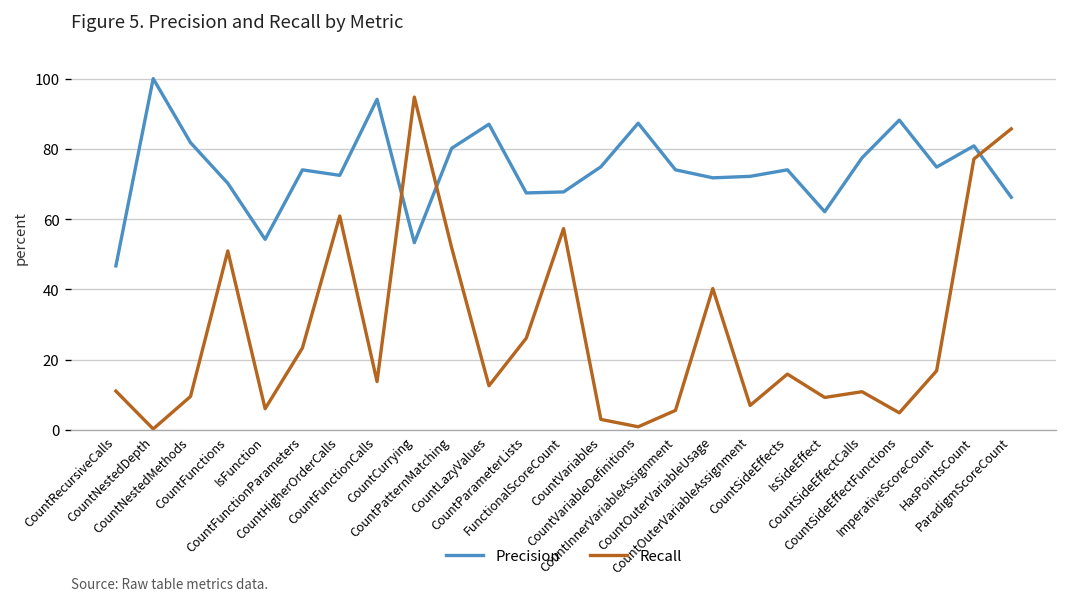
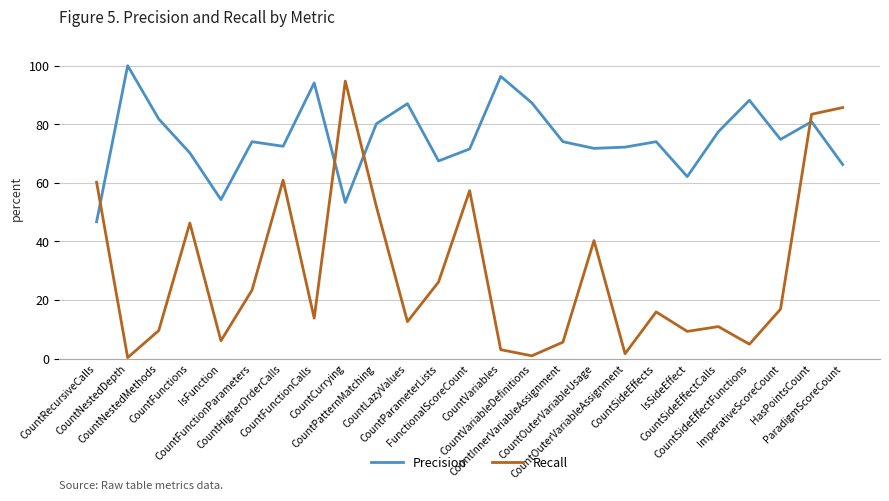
  {
    "Precision": {
      "CountRecursiveCalls": 47,
      "CountNestedDepth": 100,
      "CountNestedMethods": 82,
      "CountFunctions": 70,
      "IsFunction": 54,
      "CountFunctionParameters": 74,
      "CountHigherOrderCalls": 72,
      "CountFunctionCalls": 94,
      "CountCurrying": 53,
      "CountPatternMatching": 80,
      "CountLazyValues": 87,
      "CountParameterLists": 67,
-     "FunctionalScoreCount": 68,
-     "CountVariables": 75,
+     "FunctionalScoreCount": 72,
+     "CountVariables": 96,
      "CountVariableDefinitions": 87,
      "CountInnerVariableAssignment": 74,
      "CountOuterVariableUsage": 72,
      "CountOuterVariableAssignment": 72,
      "CountSideEffects": 74,
      "IsSideEffect": 62,
      "CountSideEffectCalls": 77,
      "CountSideEffectFunctions": 88,
      "ImperativeScoreCount": 75,
      "HasPointsCount": 81,
      "ParadigmScoreCount": 66
    },
    "Recall": {
-     "CountRecursiveCalls": 11,
+     "CountRecursiveCalls": 60,
      "CountNestedDepth": 0,
      "CountNestedMethods": 10,
-     "CountFunctions": 51,
+     "CountFunctions": 46,
      "IsFunction": 6,
      "CountFunctionParameters": 23,
      "CountHigherOrderCalls": 61,
      "CountFunctionCalls": 14,
      "CountCurrying": 95,
      "CountPatternMatching": 52,
      "CountLazyValues": 13,
      "CountParameterLists": 26,
      "FunctionalScoreCount": 57,
      "CountVariables": 3,
      "CountVariableDefinitions": 1,
      "CountInnerVariableAssignment": 6,
      "CountOuterVariableUsage": 40,
-     "CountOuterVariableAssignment": 7,
+     "CountOuterVariableAssignment": 2,
      "CountSideEffects": 16,
      "IsSideEffect": 9,
      "CountSideEffectCalls": 11,
      "CountSideEffectFunctions": 5,
      "ImperativeScoreCount": 17,
-     "HasPointsCount": 77,
+     "HasPointsCount": 83,
      "ParadigmScoreCount": 86
    }
  }
